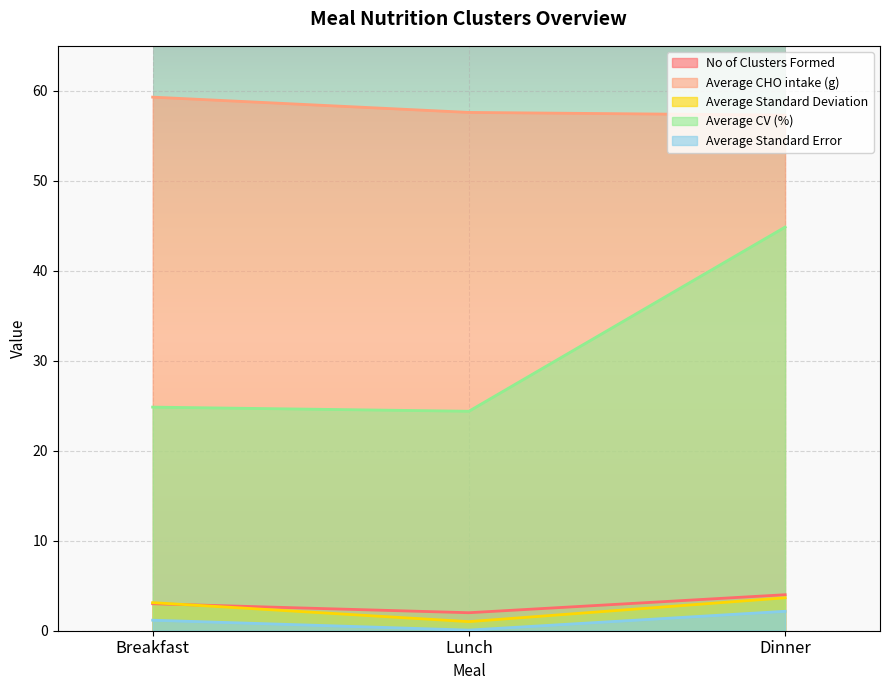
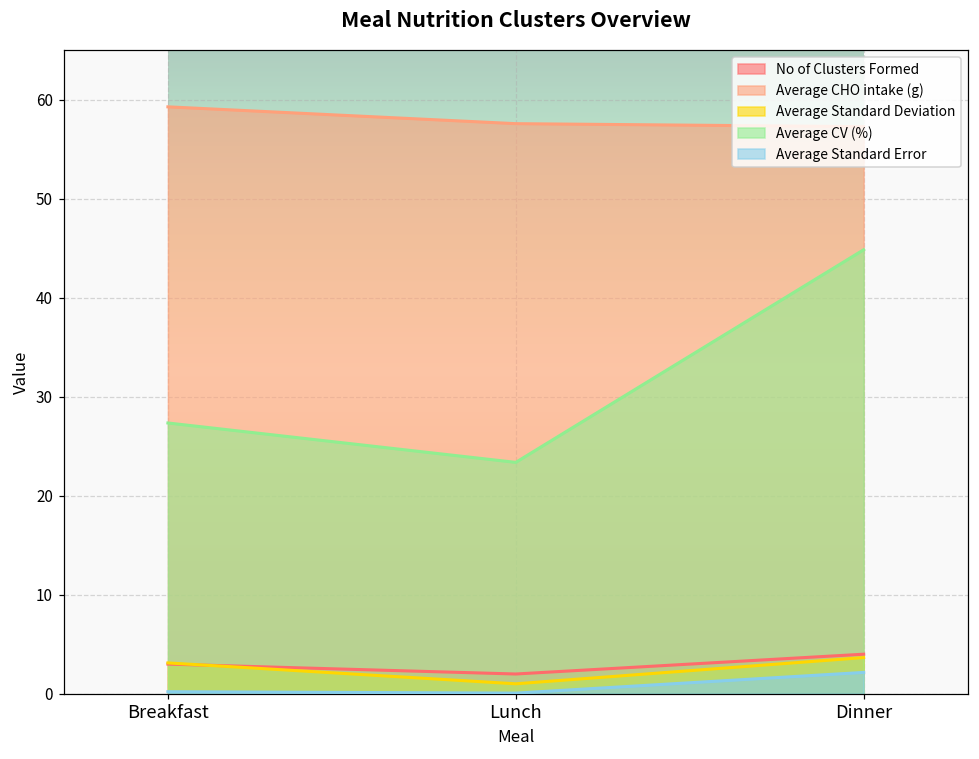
  {
    "Average Standard Deviation": {
      "Lunch": 1,
      "Dinner": 4
    },
    "Average CV (%)": {
-     "Breakfast": 25,
-     "Lunch": 24,
+     "Breakfast": 27,
+     "Lunch": 23,
      "Dinner": 45
    },
    "Average Standard Error": {
-     "Breakfast": 1,
+     "Breakfast": 0,
      "Lunch": 0,
      "Dinner": 2
    }
  }
